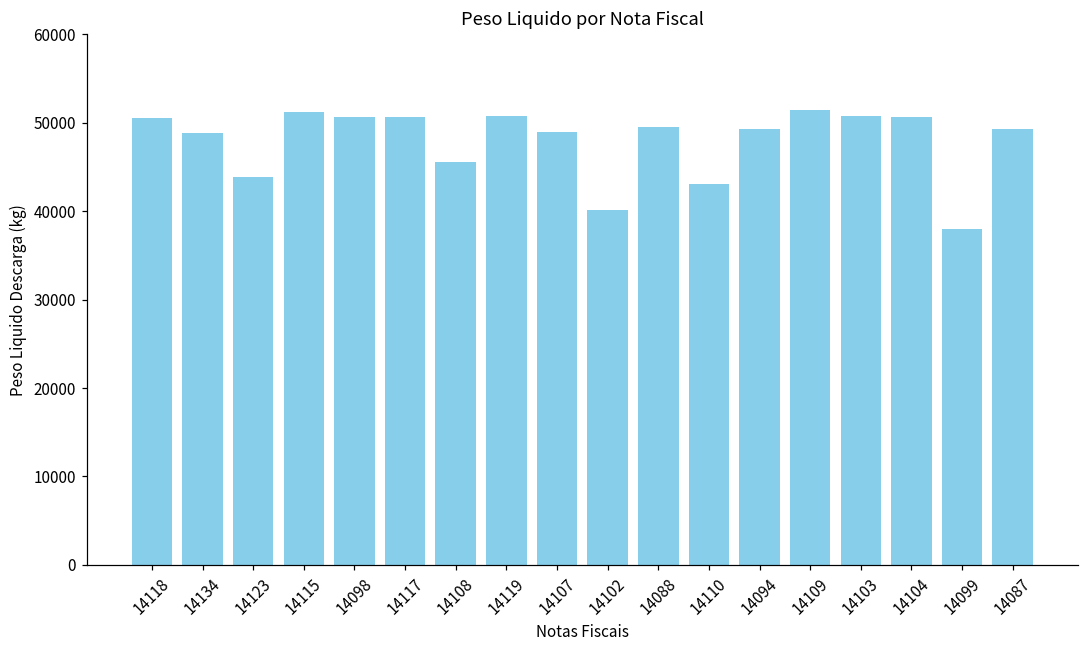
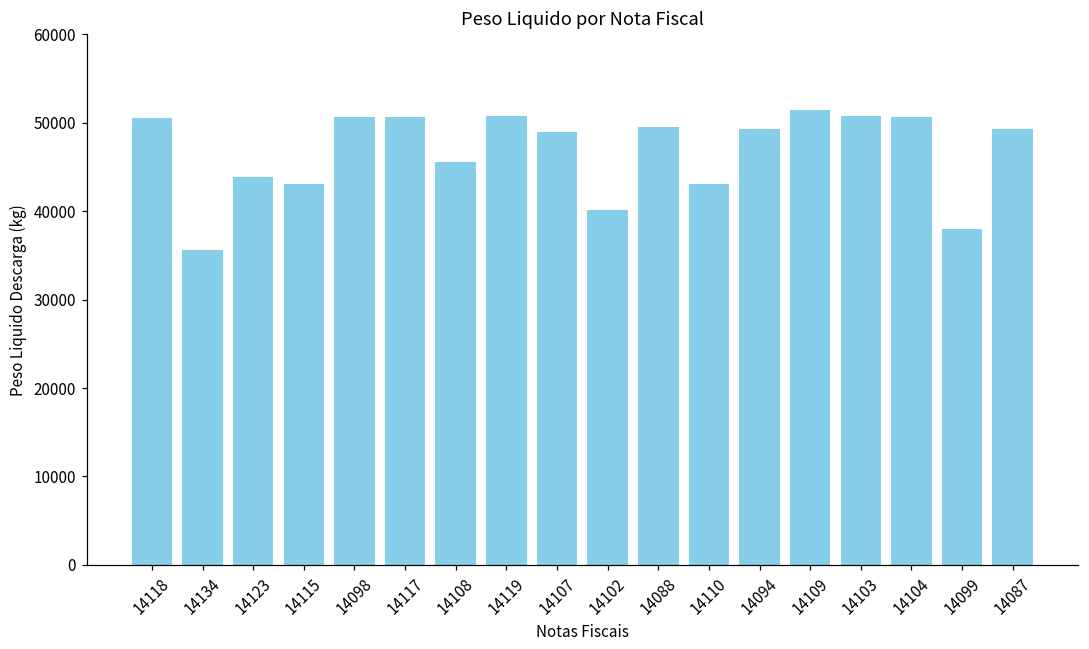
  {
    "14118": 51000,
-   "14134": 49000,
+   "14134": 36000,
    "14123": 44000,
-   "14115": 51000,
+   "14115": 43000,
    "14098": 51000,
    "14117": 51000,
    "14108": 46000,
    "14119": 51000,
    "14107": 49000,
    "14102": 40000,
    "14088": 50000,
    "14110": 43000,
    "14094": 49000,
    "14109": 51000,
    "14103": 51000,
    "14104": 51000,
    "14099": 38000,
    "14087": 49000
  }
